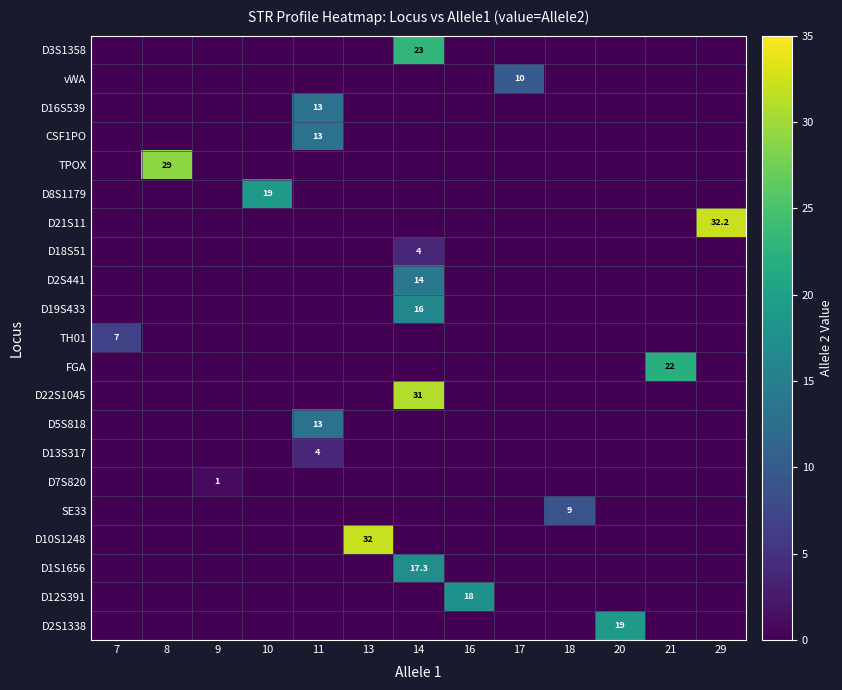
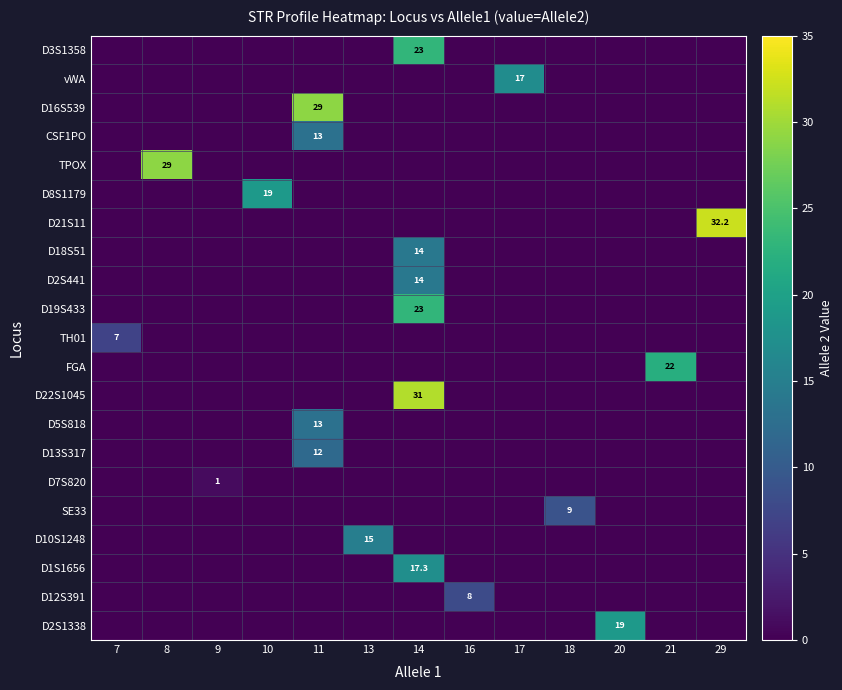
  {
    "D3S1358": {
      "14": 23
    },
    "vWA": {
-     "17": 10
+     "17": 17
    },
    "D16S539": {
-     "11": 13
+     "11": 29
    },
    "CSF1PO": {
      "11": 13
    },
    "TPOX": {
      "8": 29
    },
    "D8S1179": {
      "10": 19
    },
    "D21S11": {
      "29": 32.2
    },
    "D18S51": {
-     "14": 4
+     "14": 14
    },
    "D2S441": {
      "14": 14
    },
    "D19S433": {
-     "14": 16
+     "14": 23
    },
    "TH01": {
      "7": 7
    },
    "FGA": {
      "21": 22
    },
    "D22S1045": {
      "14": 31
    },
    "D5S818": {
      "11": 13
    },
    "D13S317": {
-     "11": 4
+     "11": 12
    },
    "D7S820": {
      "9": 1
    },
    "SE33": {
      "18": 9
    },
    "D10S1248": {
-     "13": 32
+     "13": 15
    },
    "D1S1656": {
      "14": 17.3
    },
    "D12S391": {
-     "16": 18
+     "16": 8
    },
    "D2S1338": {
      "20": 19
    }
  }
